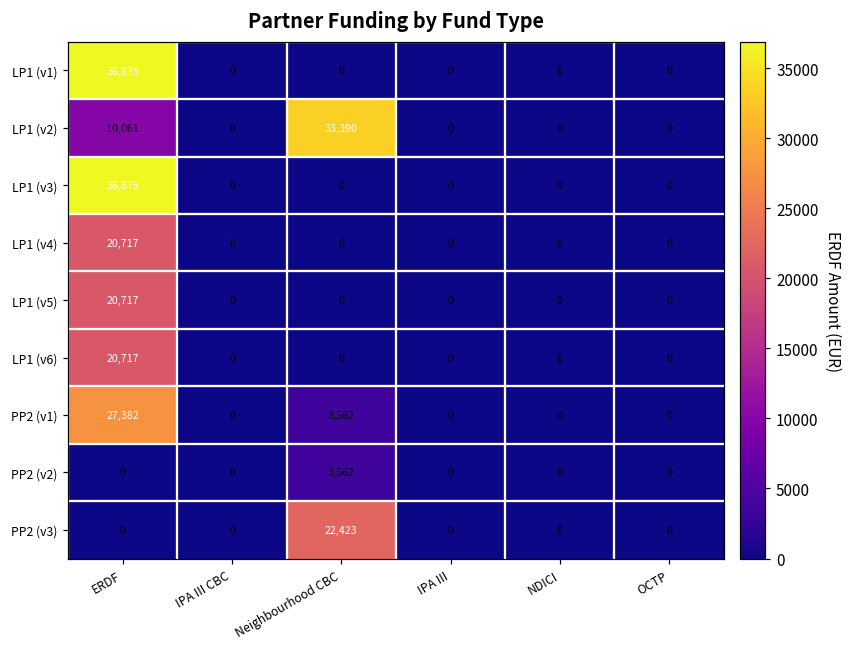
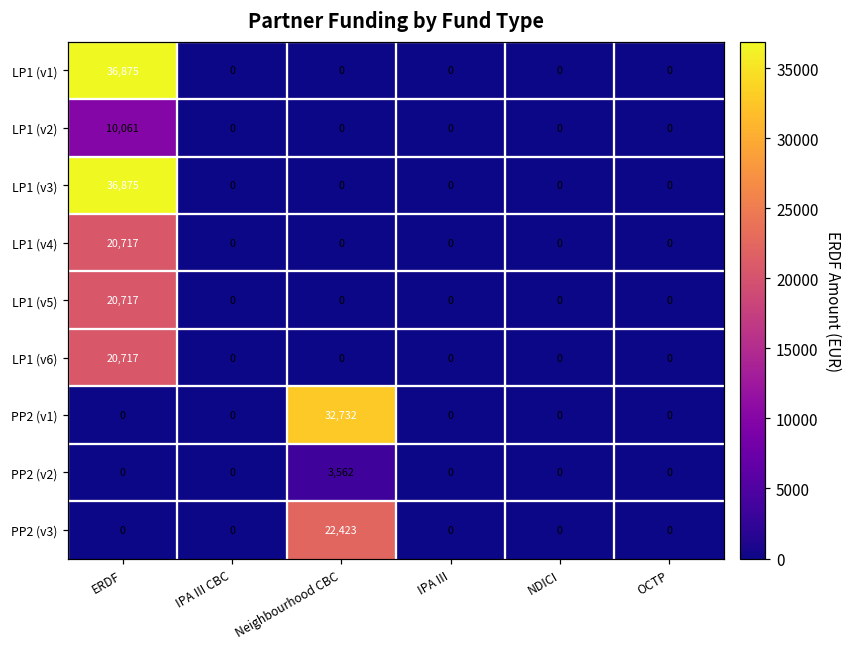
  {
    "LP1 (v1)": {
      "ERDF": "36,875",
      "IPA III CBC": "0",
      "Neighbourhood CBC": "0",
      "IPA III": "0",
      "NDICI": "0",
      "OCTP": "0"
    },
    "LP1 (v2)": {
      "ERDF": "10,061",
      "IPA III CBC": "0",
-     "Neighbourhood CBC": "33,390",
+     "Neighbourhood CBC": "0",
      "IPA III": "0",
      "NDICI": "0",
      "OCTP": "0"
    },
    "LP1 (v3)": {
      "ERDF": "36,875",
      "IPA III CBC": "0",
      "Neighbourhood CBC": "0",
      "IPA III": "0",
      "NDICI": "0",
      "OCTP": "0"
    },
    "LP1 (v4)": {
      "ERDF": "20,717",
      "IPA III CBC": "0",
      "Neighbourhood CBC": "0",
      "IPA III": "0",
      "NDICI": "0",
      "OCTP": "0"
    },
    "LP1 (v5)": {
      "ERDF": "20,717",
      "IPA III CBC": "0",
      "Neighbourhood CBC": "0",
      "IPA III": "0",
      "NDICI": "0",
      "OCTP": "0"
    },
    "LP1 (v6)": {
      "ERDF": "20,717",
      "IPA III CBC": "0",
      "Neighbourhood CBC": "0",
      "IPA III": "0",
      "NDICI": "0",
      "OCTP": "0"
    },
    "PP2 (v1)": {
-     "ERDF": "27,382",
+     "ERDF": "0",
      "IPA III CBC": "0",
-     "Neighbourhood CBC": "3,562",
+     "Neighbourhood CBC": "32,732",
      "IPA III": "0",
      "NDICI": "0",
      "OCTP": "0"
    },
    "PP2 (v2)": {
      "ERDF": "0",
      "IPA III CBC": "0",
      "Neighbourhood CBC": "3,562",
      "IPA III": "0",
      "NDICI": "0",
      "OCTP": "0"
    },
    "PP2 (v3)": {
      "ERDF": "0",
      "IPA III CBC": "0",
      "Neighbourhood CBC": "22,423",
      "IPA III": "0",
      "NDICI": "0",
      "OCTP": "0"
    }
  }
